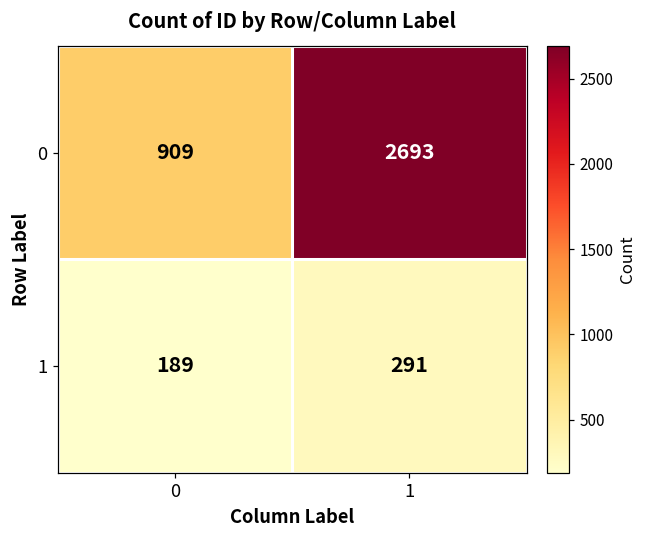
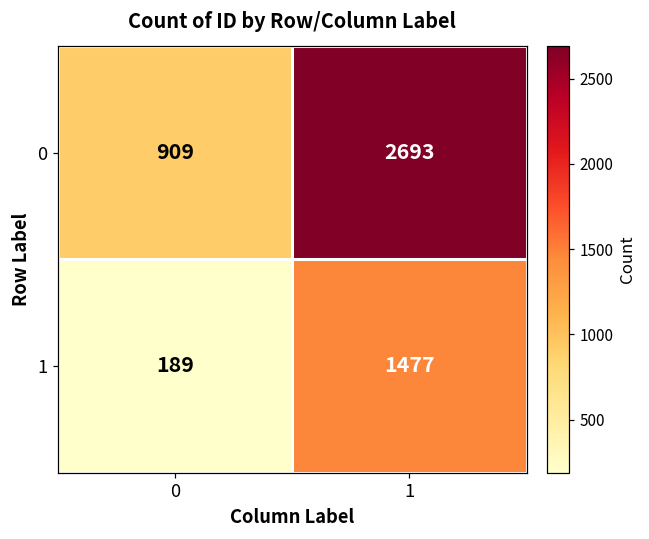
  {
    "0": {
      "0": 909,
      "1": 2693
    },
    "1": {
      "0": 189,
-     "1": 291
+     "1": 1477
    }
  }
